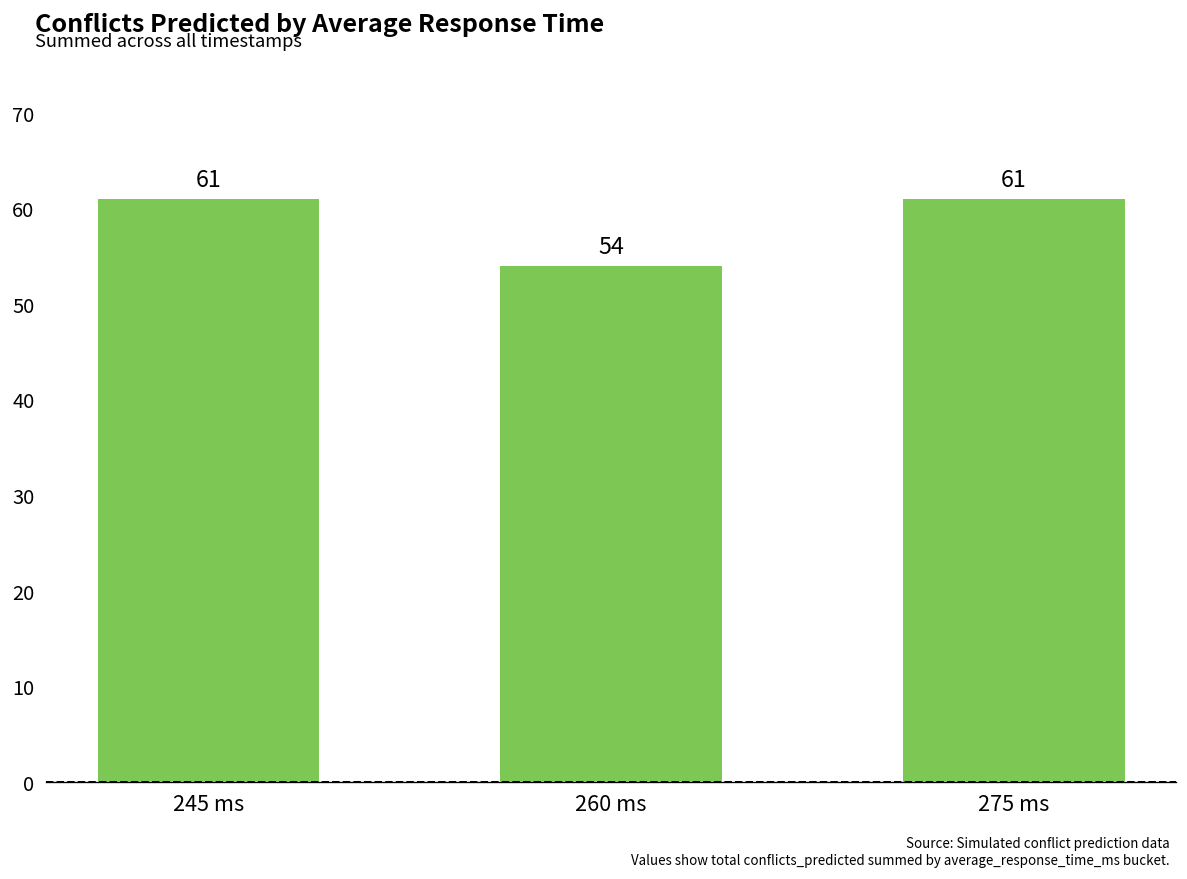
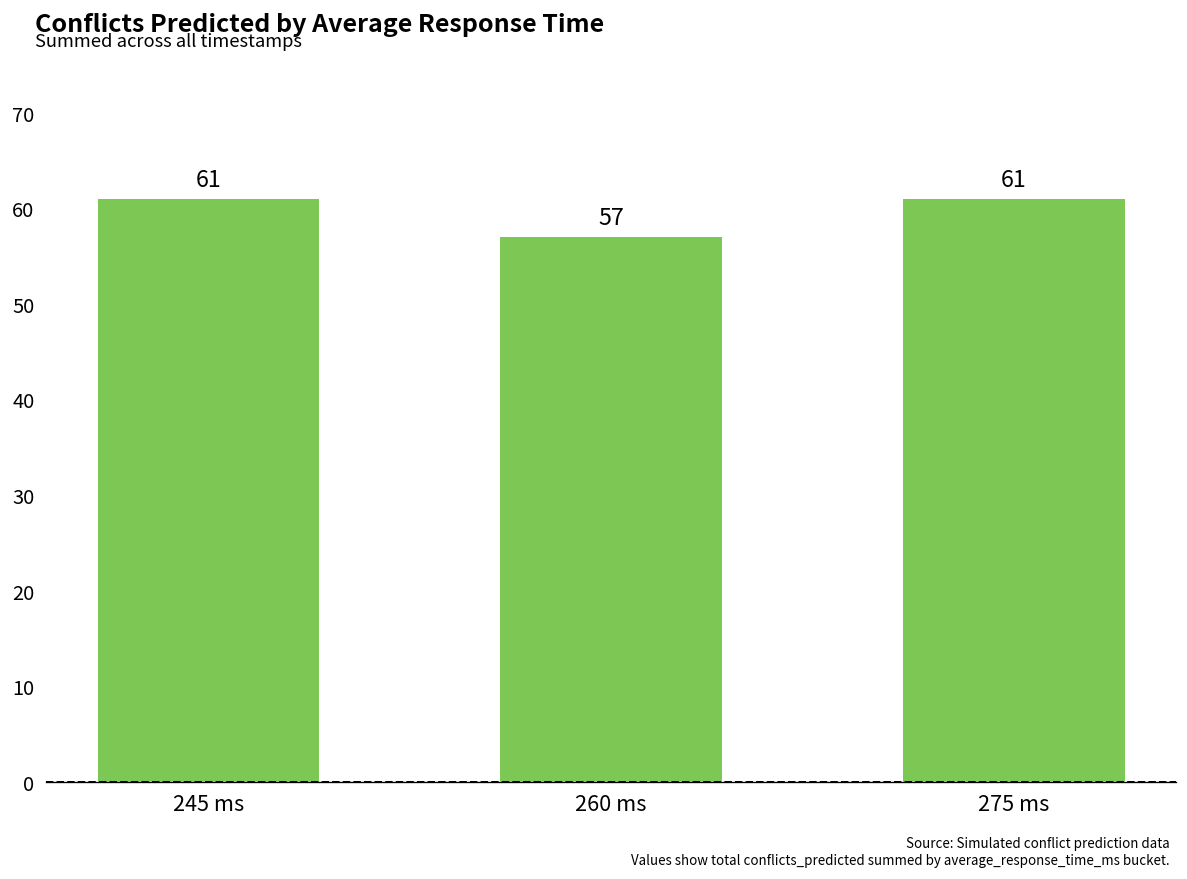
  {
    "245 ms": 61,
-   "260 ms": 54,
+   "260 ms": 57,
    "275 ms": 61
  }
